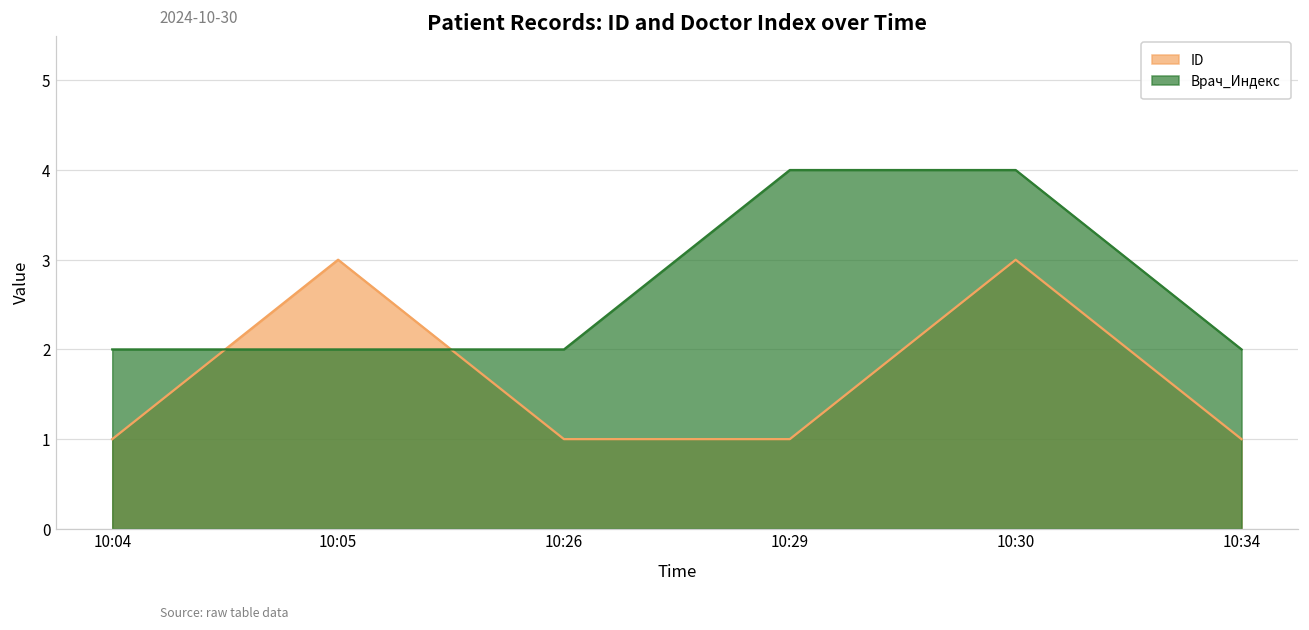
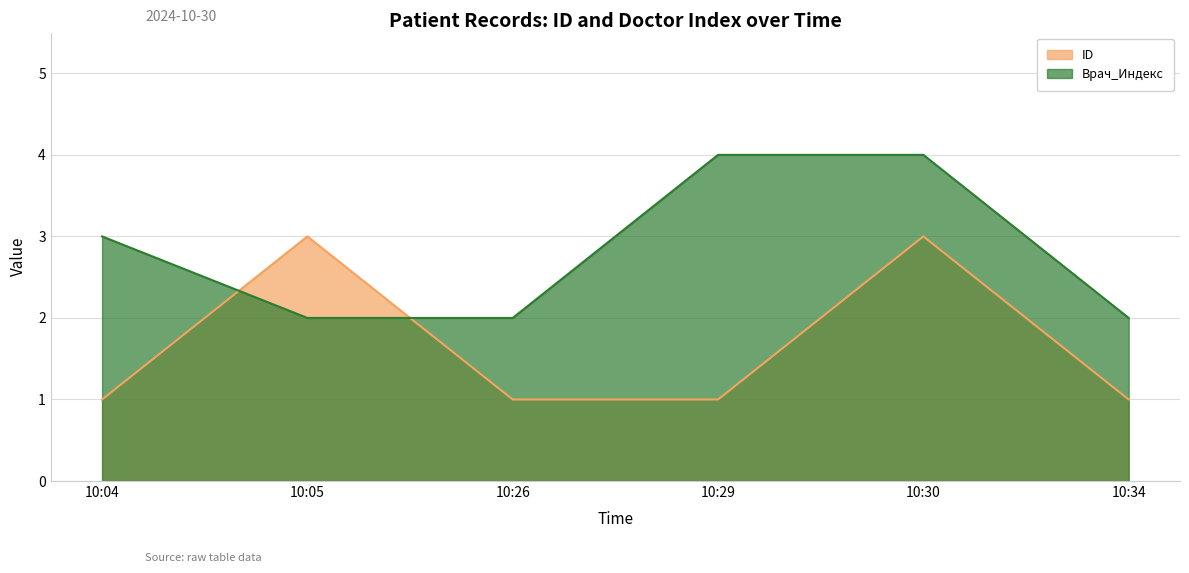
  {
    "ID": {
      "10:04": 1,
      "10:05": 3,
      "10:26": 1,
      "10:29": 1,
      "10:30": 3,
      "10:34": 1
    },
    "Врач_Индекс": {
-     "10:04": 2,
+     "10:04": 3,
      "10:05": 2,
      "10:26": 2,
      "10:29": 4,
      "10:30": 4,
      "10:34": 2
    }
  }
